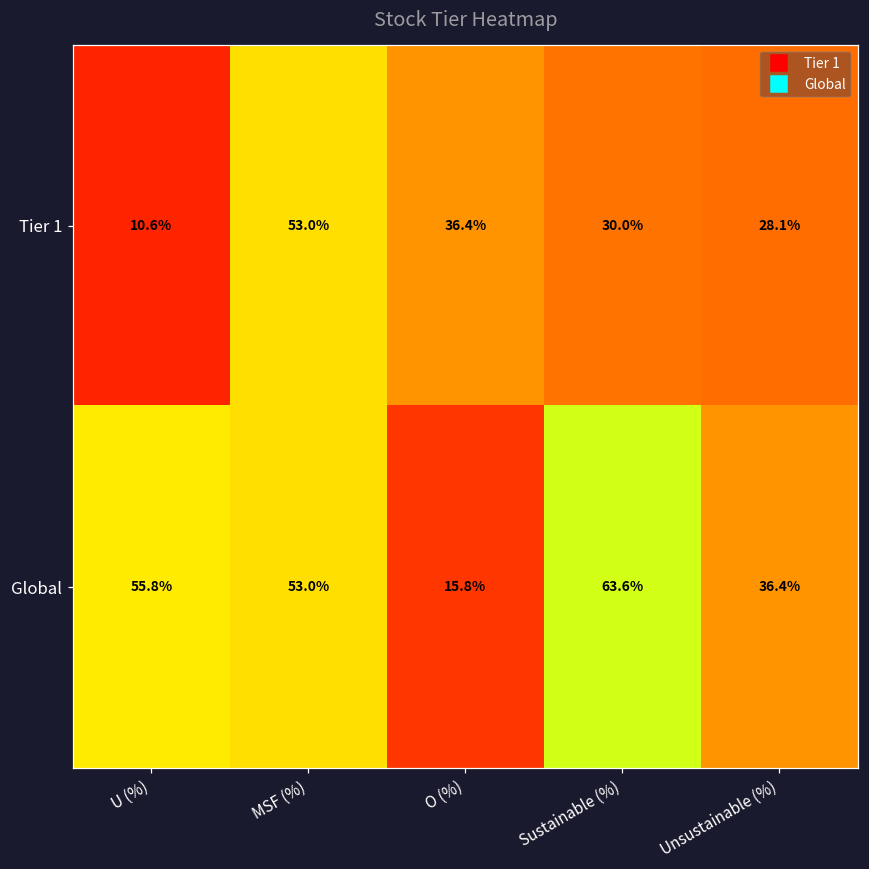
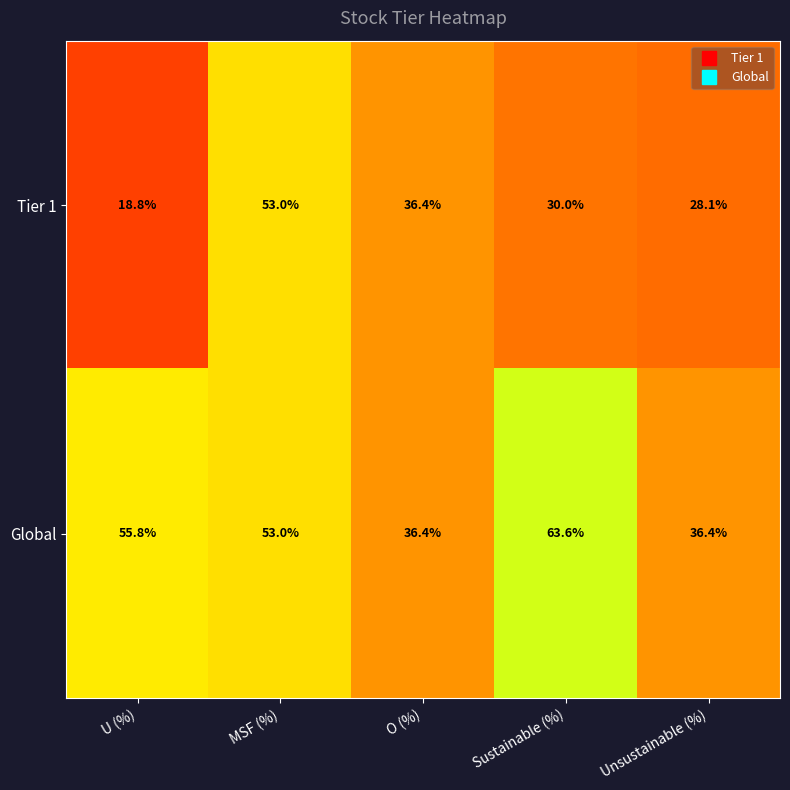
  {
    "Tier 1": {
-     "U (%)": "10.6%",
+     "U (%)": "18.8%",
      "MSF (%)": "53.0%",
      "O (%)": "36.4%",
      "Sustainable (%)": "30.0%",
      "Unsustainable (%)": "28.1%"
    },
    "Global": {
      "U (%)": "55.8%",
      "MSF (%)": "53.0%",
-     "O (%)": "15.8%",
+     "O (%)": "36.4%",
      "Sustainable (%)": "63.6%",
      "Unsustainable (%)": "36.4%"
    }
  }
